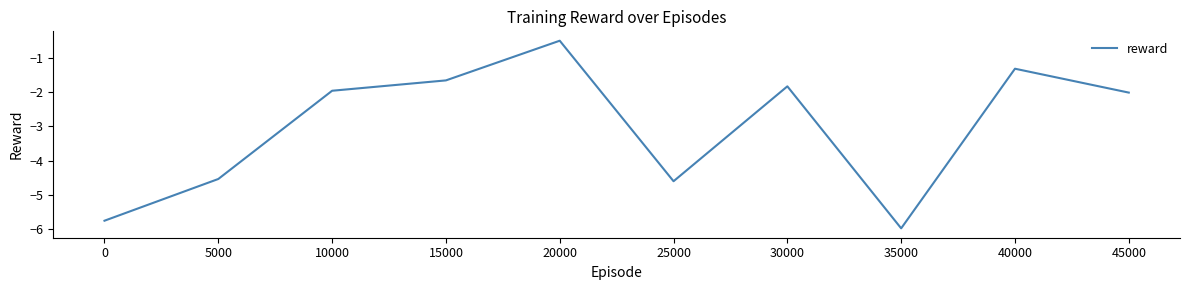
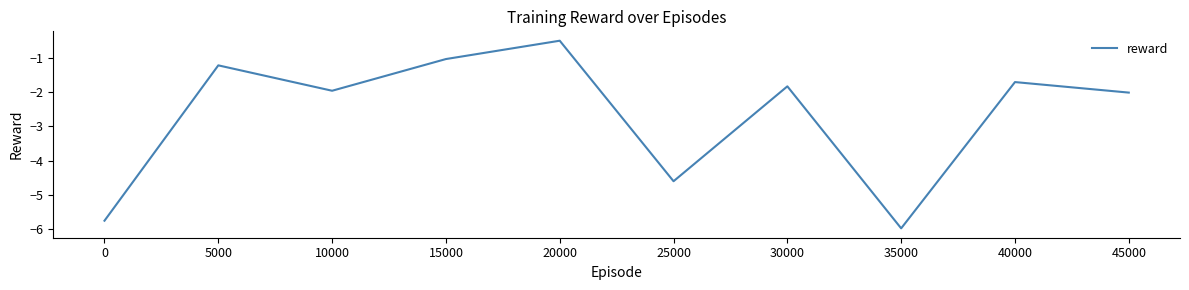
  {
    "0": -5.8,
-   "5000": -4.5,
+   "5000": -1.2,
    "10000": -2.0,
-   "15000": -1.7,
+   "15000": -1.0,
    "20000": -0.5,
    "25000": -4.6,
    "30000": -1.8,
    "35000": -6.0,
-   "40000": -1.3,
+   "40000": -1.7,
    "45000": -2.0
  }
